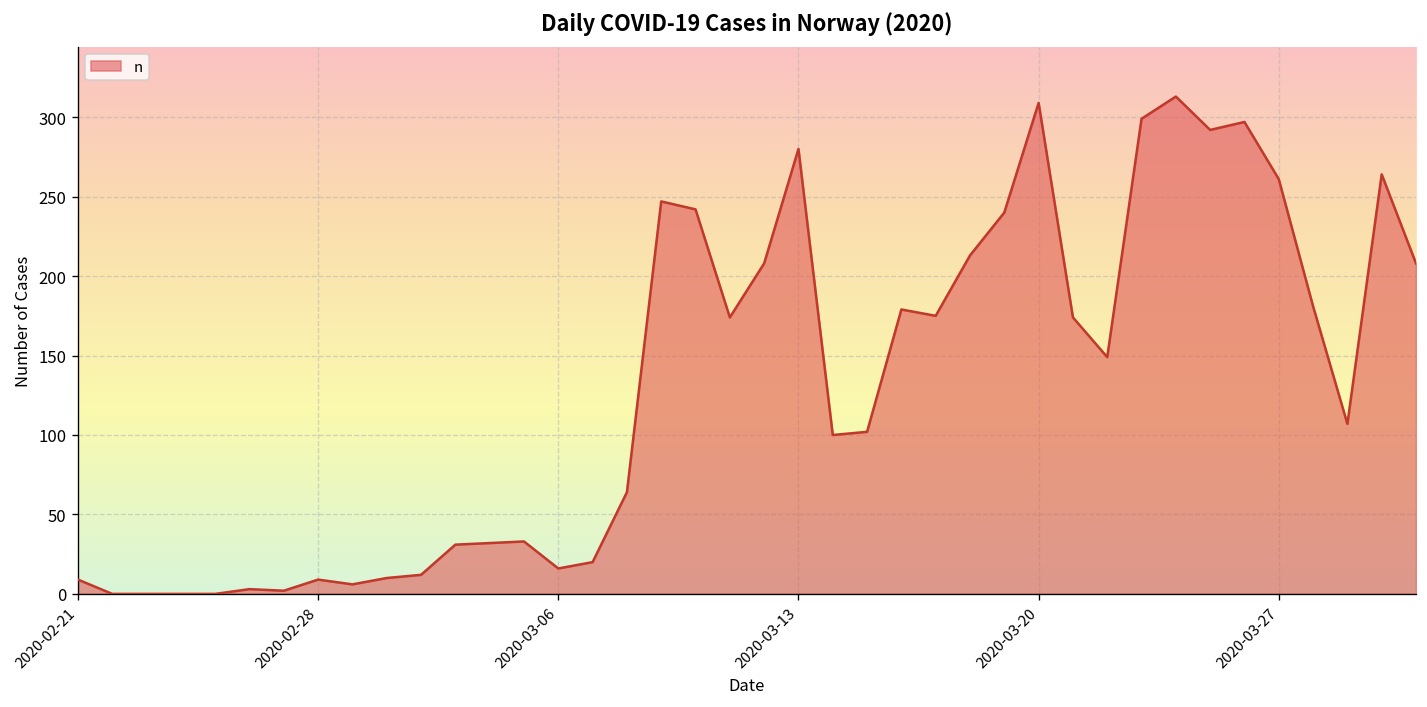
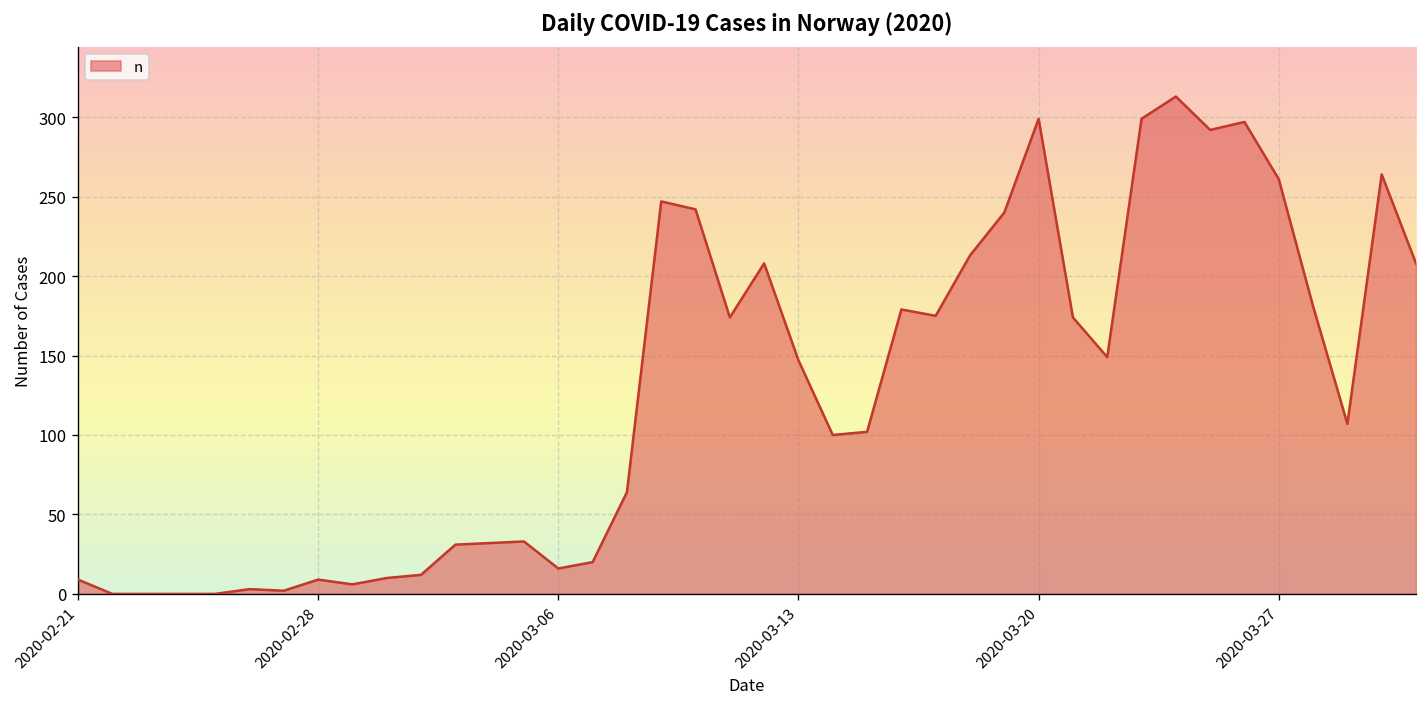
  {
    "2020-02-21": 9,
    "2020-02-28": 9,
    "2020-03-06": 16,
-   "2020-03-13": 280,
-   "2020-03-20": 309,
+   "2020-03-13": 147,
+   "2020-03-20": 299,
    "2020-03-27": 261
  }
